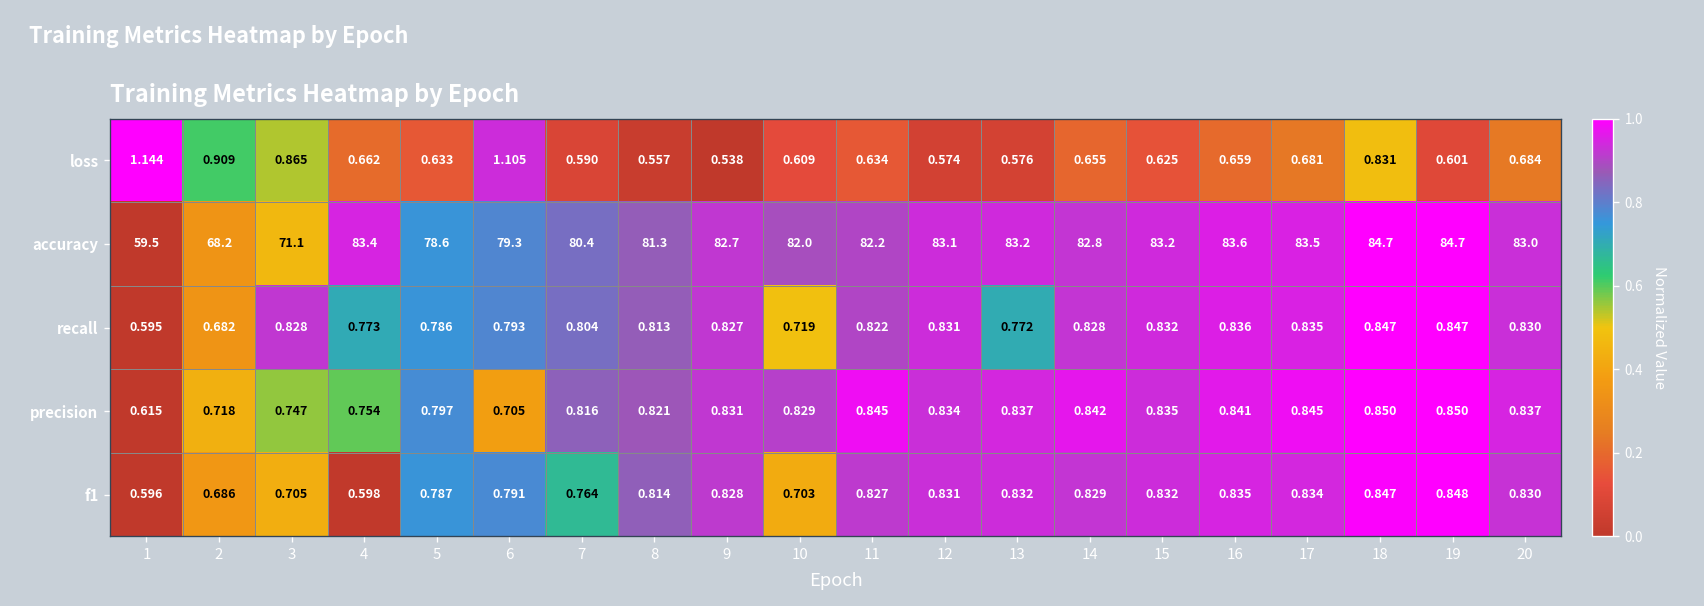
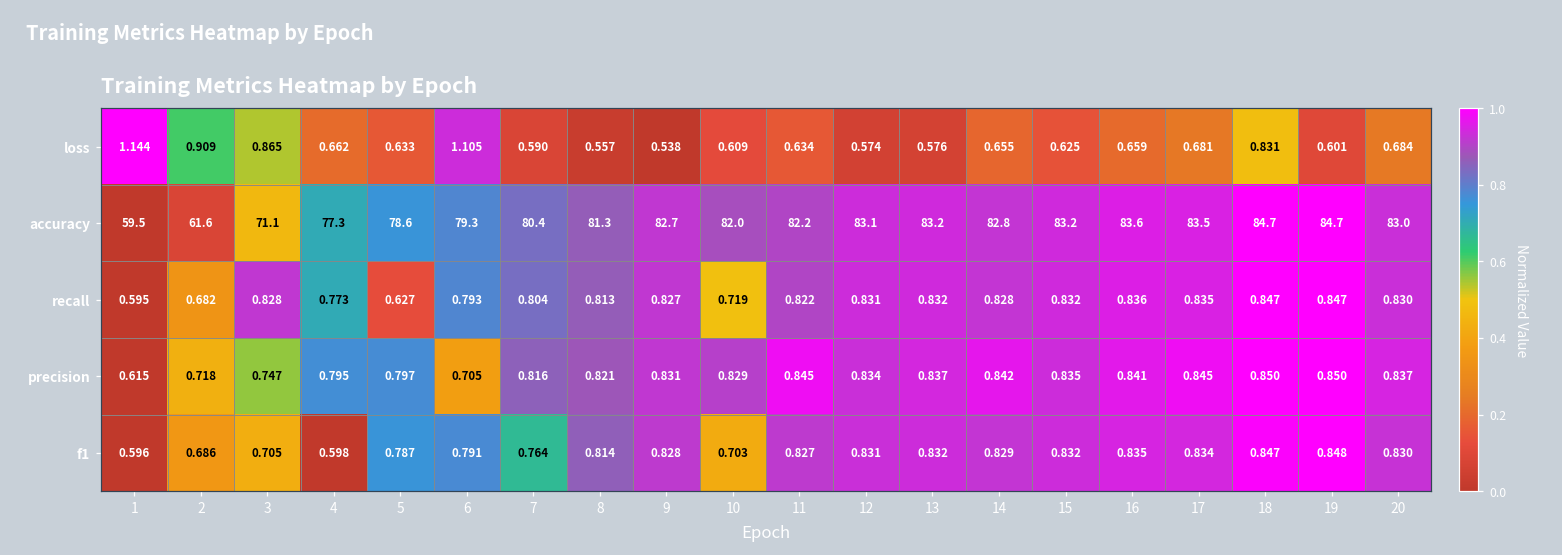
  {
    "loss": {
      "1": 1.144,
      "2": 0.909,
      "3": 0.865,
      "4": 0.662,
      "5": 0.633,
      "6": 1.105,
      "7": 0.590,
      "8": 0.557,
      "9": 0.538,
      "10": 0.609,
      "11": 0.634,
      "12": 0.574,
      "13": 0.576,
      "14": 0.655,
      "15": 0.625,
      "16": 0.659,
      "17": 0.681,
      "18": 0.831,
      "19": 0.601,
      "20": 0.684
    },
    "accuracy": {
      "1": 59.5,
-     "2": 68.2,
+     "2": 61.6,
      "3": 71.1,
-     "4": 83.4,
+     "4": 77.3,
      "5": 78.6,
      "6": 79.3,
      "7": 80.4,
      "8": 81.3,
      "9": 82.7,
      "10": 82.0,
      "11": 82.2,
      "12": 83.1,
      "13": 83.2,
      "14": 82.8,
      "15": 83.2,
      "16": 83.6,
      "17": 83.5,
      "18": 84.7,
      "19": 84.7,
      "20": 83.0
    },
    "recall": {
      "1": 0.595,
      "2": 0.682,
      "3": 0.828,
      "4": 0.773,
-     "5": 0.786,
+     "5": 0.627,
      "6": 0.793,
      "7": 0.804,
      "8": 0.813,
      "9": 0.827,
      "10": 0.719,
      "11": 0.822,
      "12": 0.831,
-     "13": 0.772,
+     "13": 0.832,
      "14": 0.828,
      "15": 0.832,
      "16": 0.836,
      "17": 0.835,
      "18": 0.847,
      "19": 0.847,
      "20": 0.830
    },
    "precision": {
      "1": 0.615,
      "2": 0.718,
      "3": 0.747,
-     "4": 0.754,
+     "4": 0.795,
      "5": 0.797,
      "6": 0.705,
      "7": 0.816,
      "8": 0.821,
      "9": 0.831,
      "10": 0.829,
      "11": 0.845,
      "12": 0.834,
      "13": 0.837,
      "14": 0.842,
      "15": 0.835,
      "16": 0.841,
      "17": 0.845,
      "18": 0.850,
      "19": 0.850,
      "20": 0.837
    },
    "f1": {
      "1": 0.596,
      "2": 0.686,
      "3": 0.705,
      "4": 0.598,
      "5": 0.787,
      "6": 0.791,
      "7": 0.764,
      "8": 0.814,
      "9": 0.828,
      "10": 0.703,
      "11": 0.827,
      "12": 0.831,
      "13": 0.832,
      "14": 0.829,
      "15": 0.832,
      "16": 0.835,
      "17": 0.834,
      "18": 0.847,
      "19": 0.848,
      "20": 0.830
    }
  }
